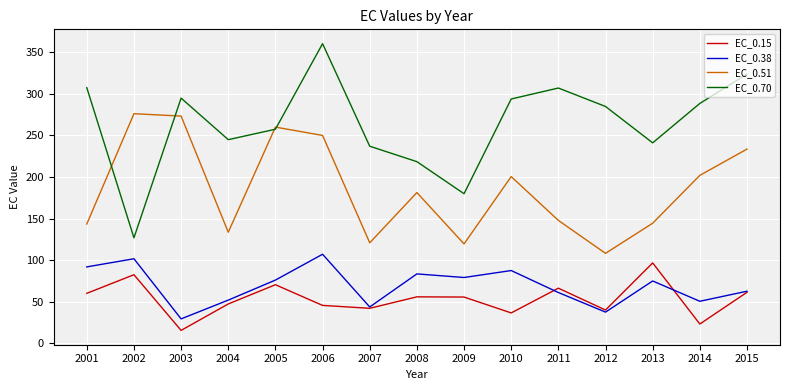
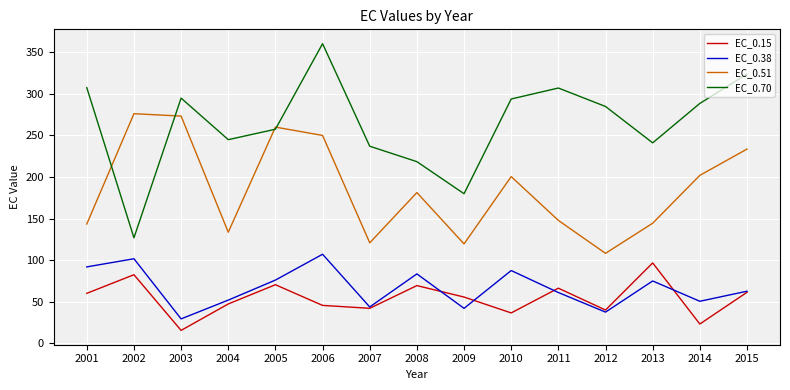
  {
    "EC_0.15": {
      "2001": 60,
      "2002": 80,
      "2003": 20,
      "2004": 50,
      "2005": 70,
      "2006": 50,
-     "2008": 60,
+     "2008": 70,
      "2009": 60,
      "2010": 40,
      "2011": 70,
      "2013": 100,
      "2014": 20
    },
    "EC_0.38": {
      "2001": 90,
      "2002": 100,
      "2003": 30,
      "2004": 50,
      "2005": 80,
      "2006": 110,
      "2008": 80,
-     "2009": 80,
+     "2009": 40,
      "2010": 90,
      "2011": 60,
      "2013": 70,
      "2014": 50
    },
    "EC_0.51": {
      "2001": 140,
      "2002": 280,
      "2003": 270,
      "2004": 130,
      "2006": 250,
      "2007": 120,
      "2008": 180,
      "2009": 120,
      "2010": 200,
      "2011": 150,
      "2012": 110,
      "2013": 140,
      "2014": 200,
      "2015": 230
    },
    "EC_0.70": {
      "2001": 310,
      "2002": 130,
      "2003": 290,
      "2004": 240,
      "2006": 360,
      "2007": 240,
      "2008": 220,
      "2009": 180,
      "2010": 290,
      "2011": 310,
      "2012": 280,
      "2013": 240,
      "2014": 290
    }
  }
